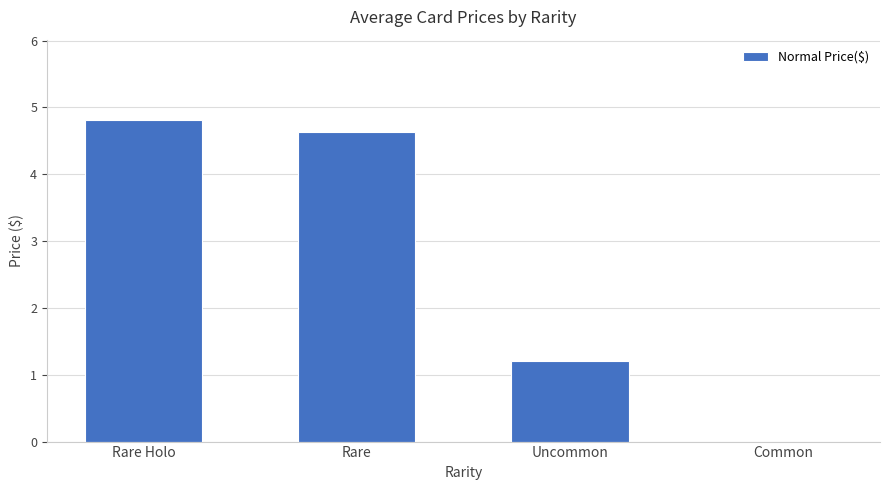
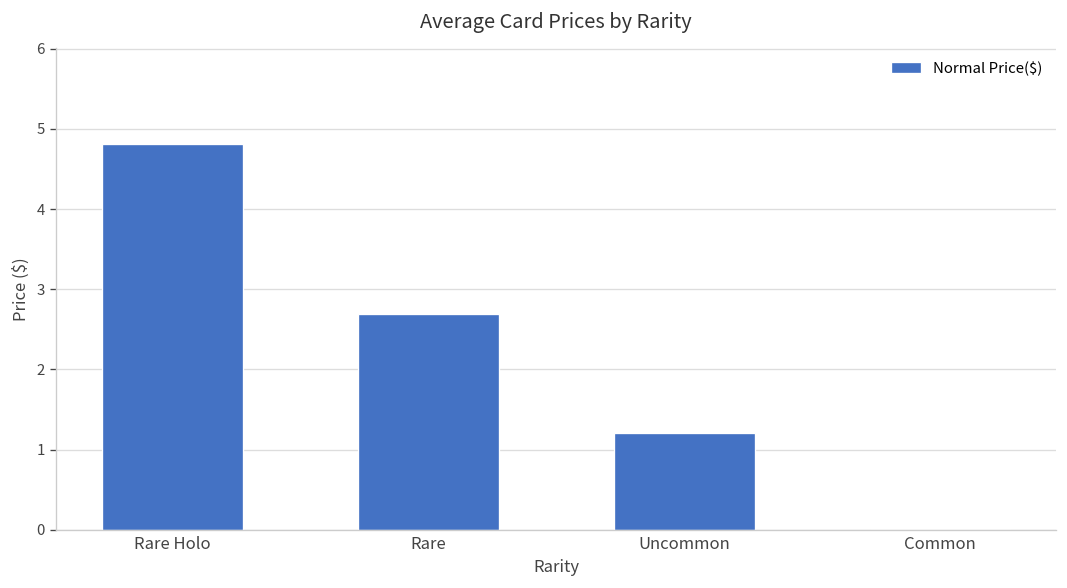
  {
    "Rare Holo": 4.8,
-   "Rare": 4.6,
+   "Rare": 2.7,
    "Uncommon": 1.2,
    "Common": 0.0
  }
